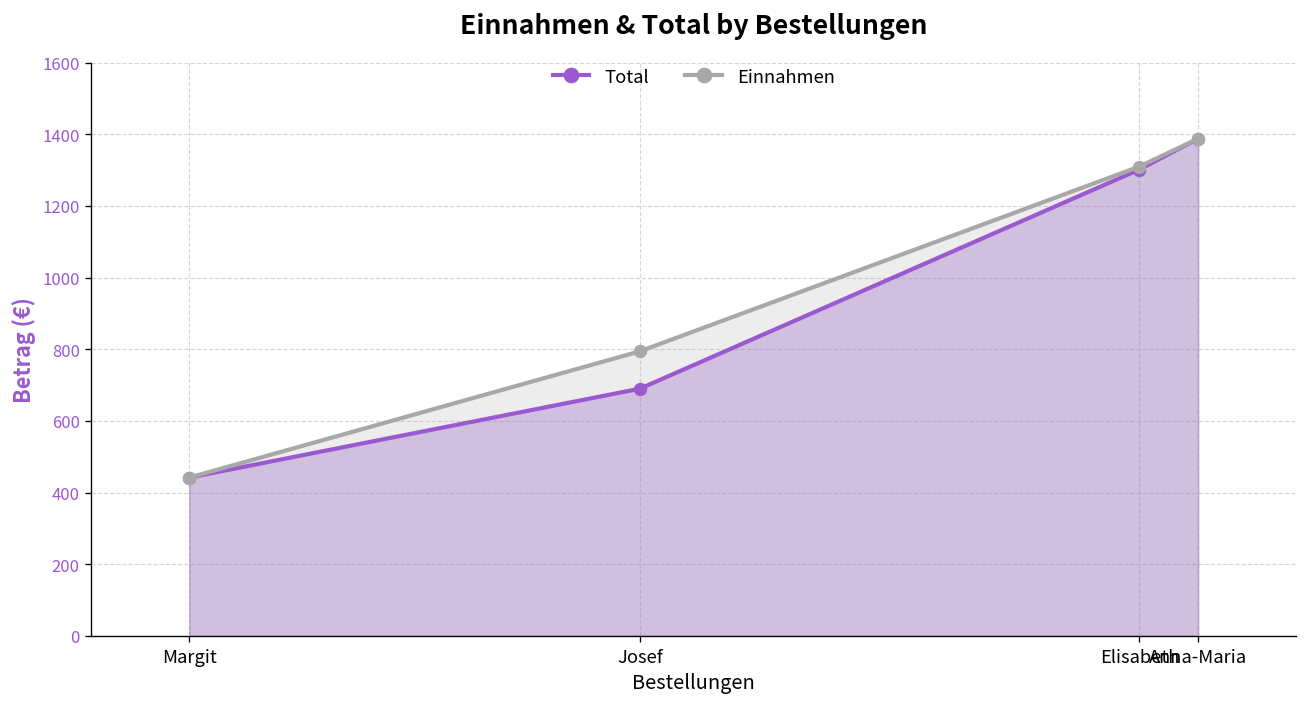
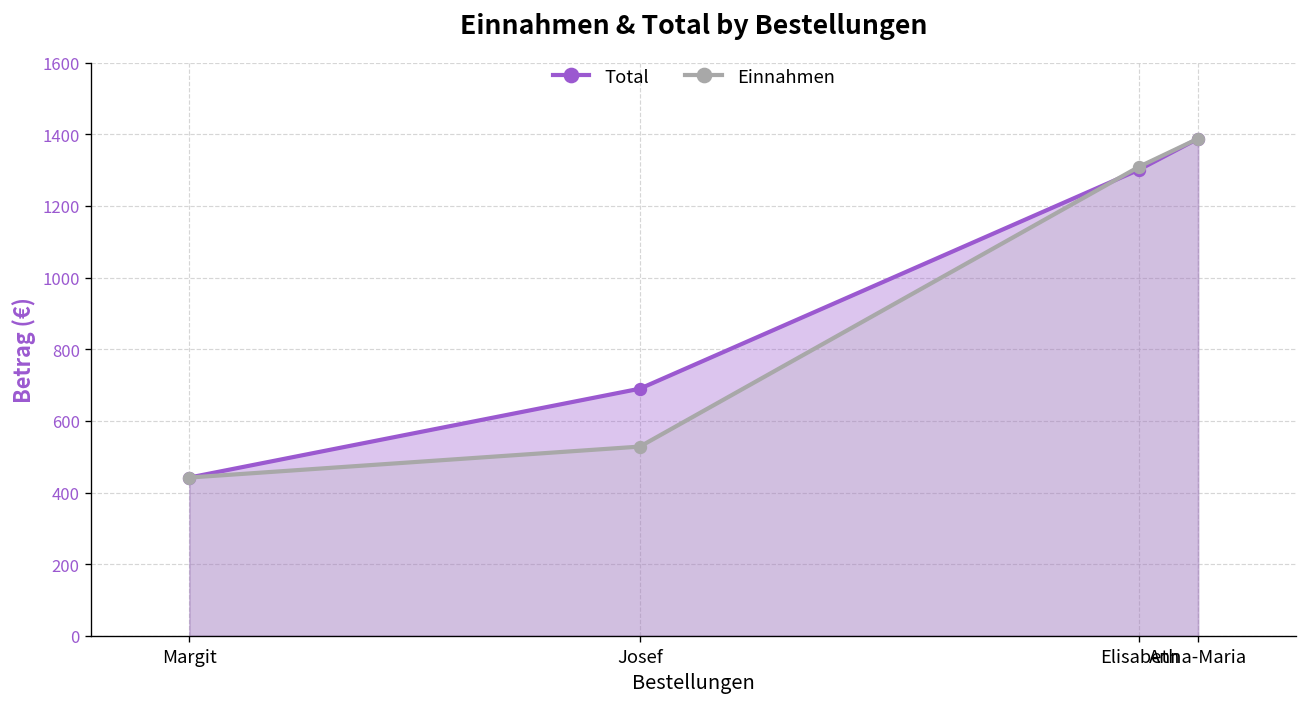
  {
    "Total": {
      "Josef": 690
    },
    "Einnahmen": {
-     "Josef": 790
+     "Josef": 530
    }
  }
